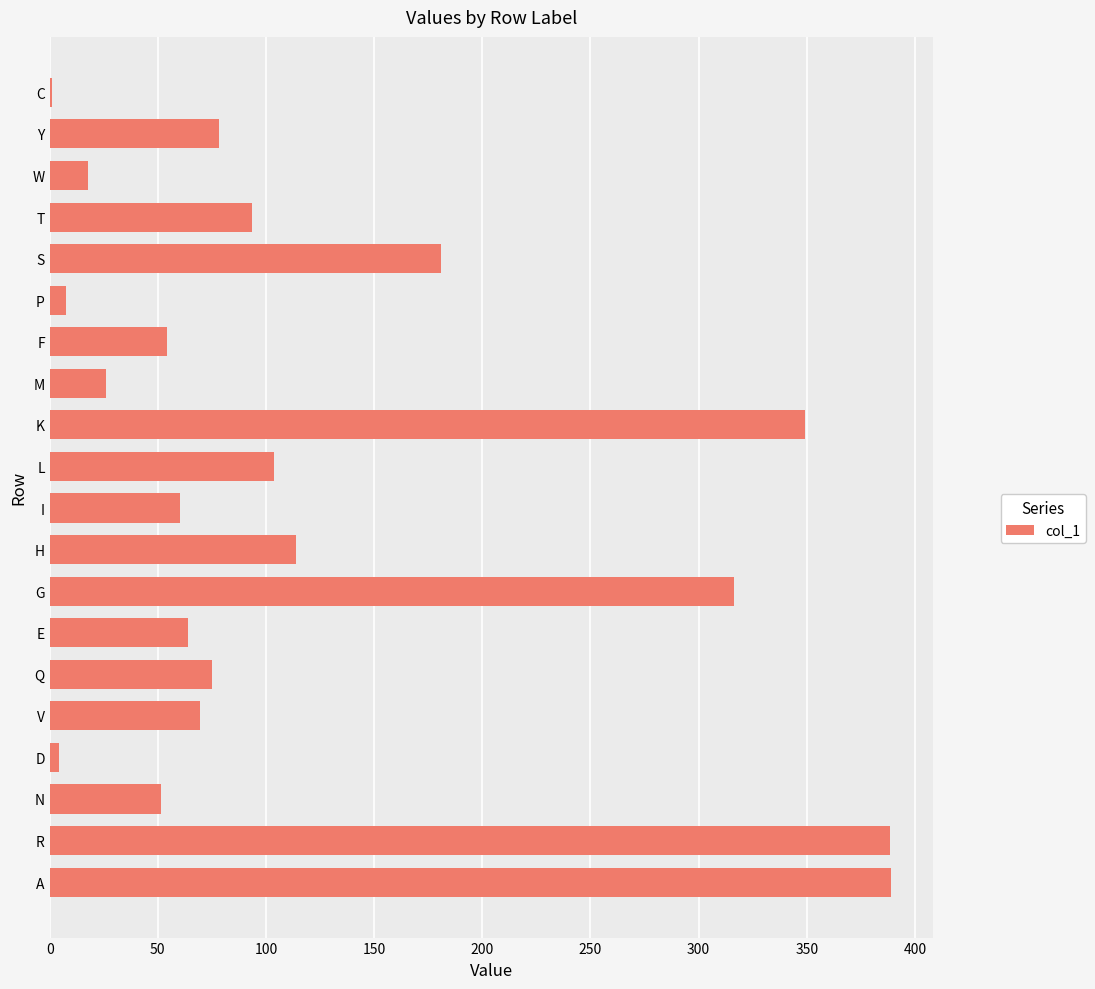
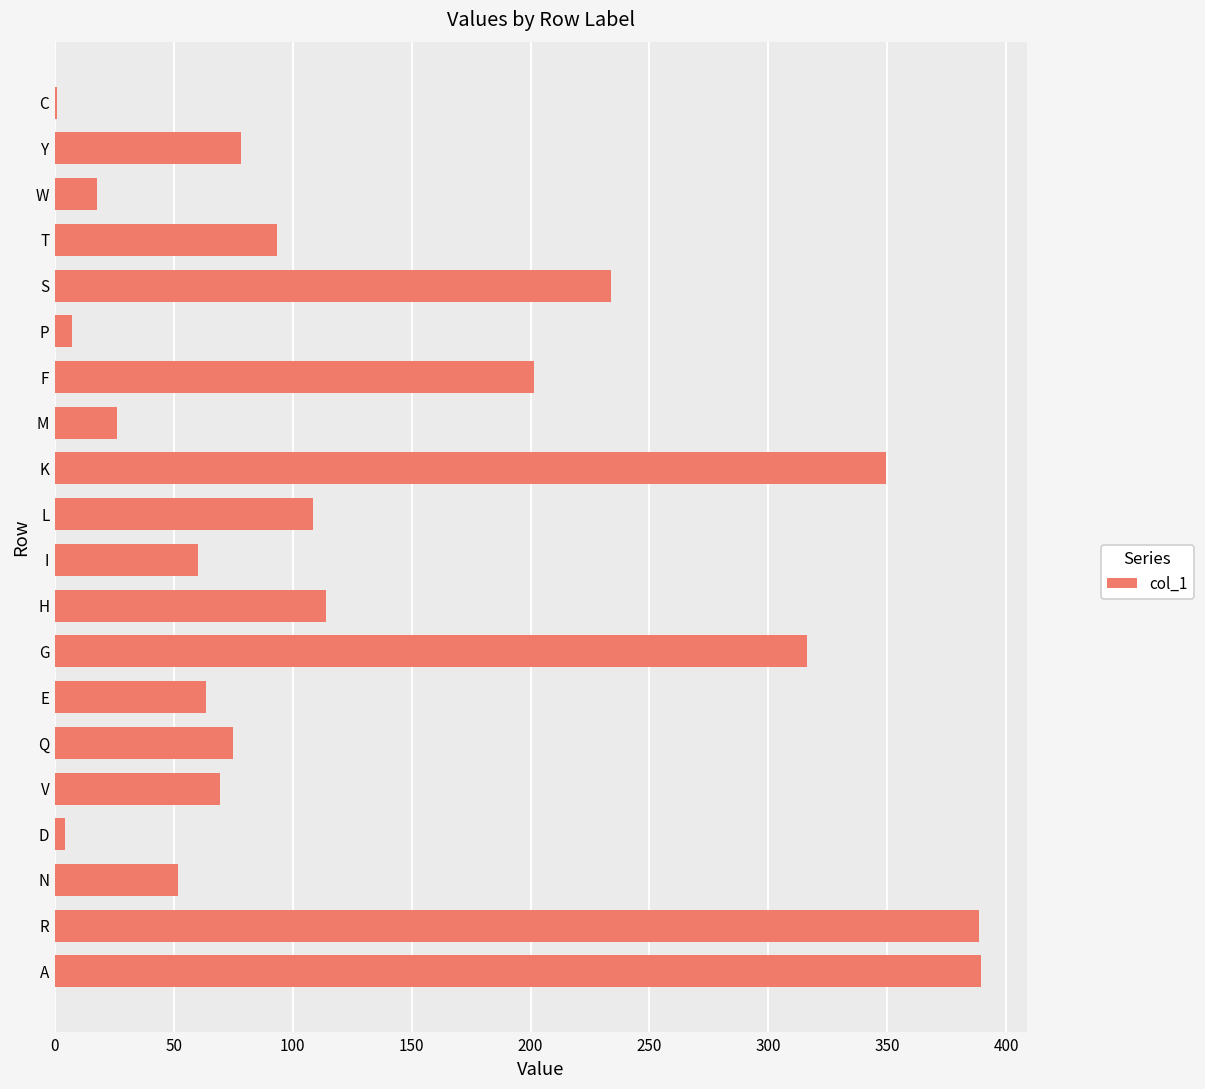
  {
    "Y": 78,
    "W": 18,
    "T": 93,
-   "S": 181,
+   "S": 234,
    "P": 7,
-   "F": 54,
+   "F": 201,
    "M": 26,
    "K": 349,
-   "L": 104,
+   "L": 109,
    "I": 60,
    "H": 114,
    "G": 316,
    "E": 64,
    "Q": 75,
    "V": 70,
    "D": 4,
    "N": 52,
    "R": 388,
    "A": 389
  }
